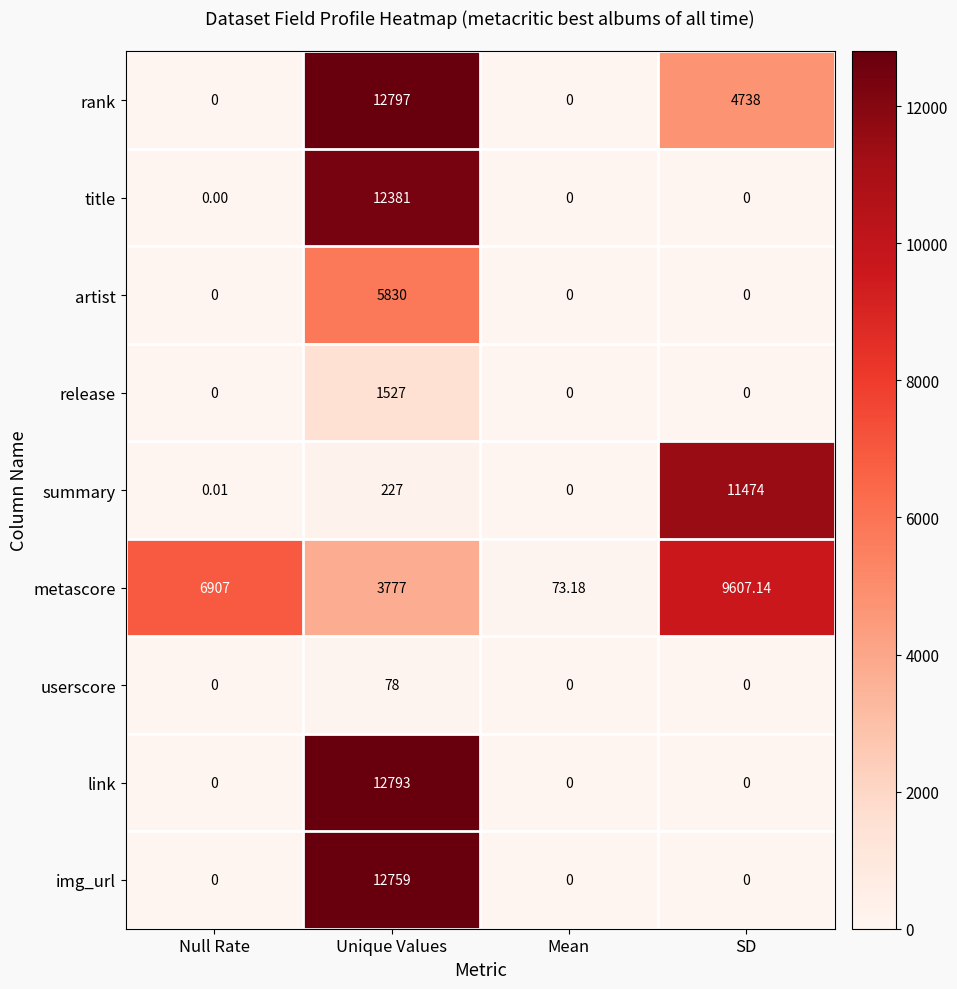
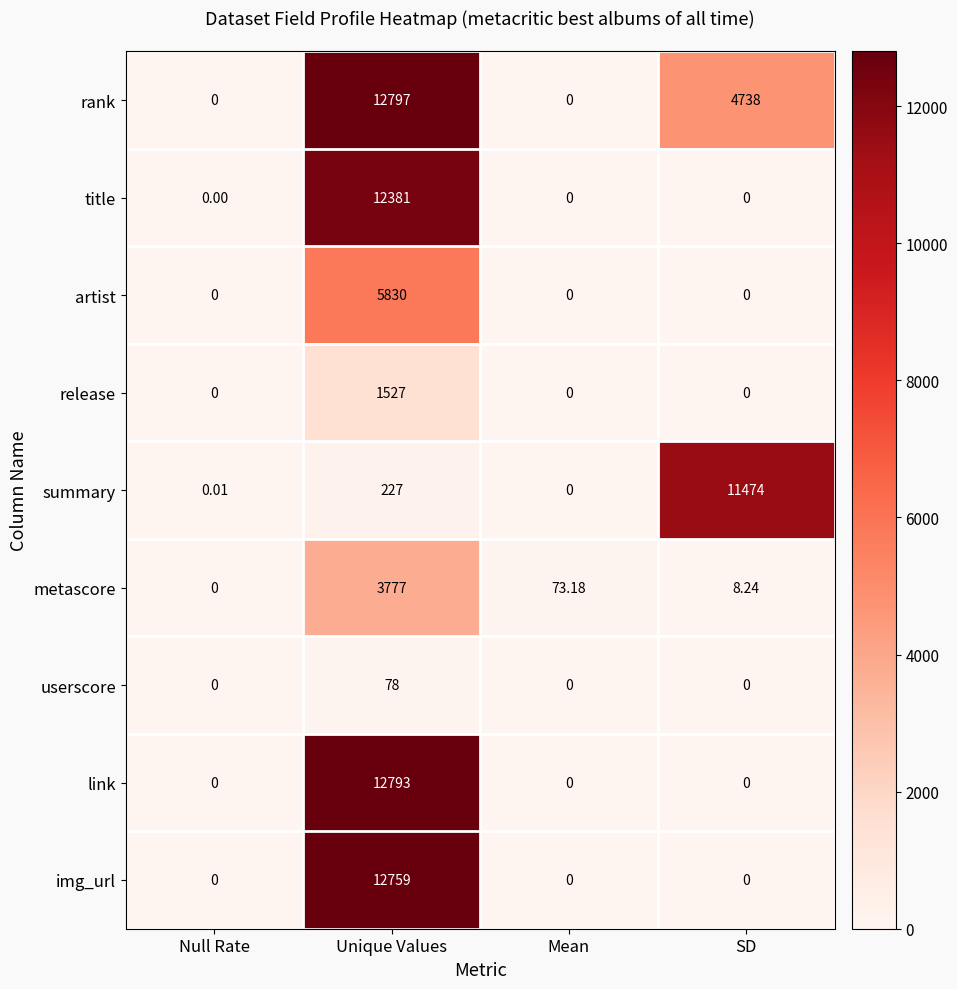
  {
    "rank": {
      "Null Rate": 0,
      "Unique Values": 12797,
      "Mean": 0,
      "SD": 4738
    },
    "title": {
      "Null Rate": 0.00,
      "Unique Values": 12381,
      "Mean": 0,
      "SD": 0
    },
    "artist": {
      "Null Rate": 0,
      "Unique Values": 5830,
      "Mean": 0,
      "SD": 0
    },
    "release": {
      "Null Rate": 0,
      "Unique Values": 1527,
      "Mean": 0,
      "SD": 0
    },
    "summary": {
      "Null Rate": 0.01,
      "Unique Values": 227,
      "Mean": 0,
      "SD": 11474
    },
    "metascore": {
-     "Null Rate": 6907,
+     "Null Rate": 0,
      "Unique Values": 3777,
      "Mean": 73.18,
-     "SD": 9607.14
+     "SD": 8.24
    },
    "userscore": {
      "Null Rate": 0,
      "Unique Values": 78,
      "Mean": 0,
      "SD": 0
    },
    "link": {
      "Null Rate": 0,
      "Unique Values": 12793,
      "Mean": 0,
      "SD": 0
    },
    "img_url": {
      "Null Rate": 0,
      "Unique Values": 12759,
      "Mean": 0,
      "SD": 0
    }
  }
